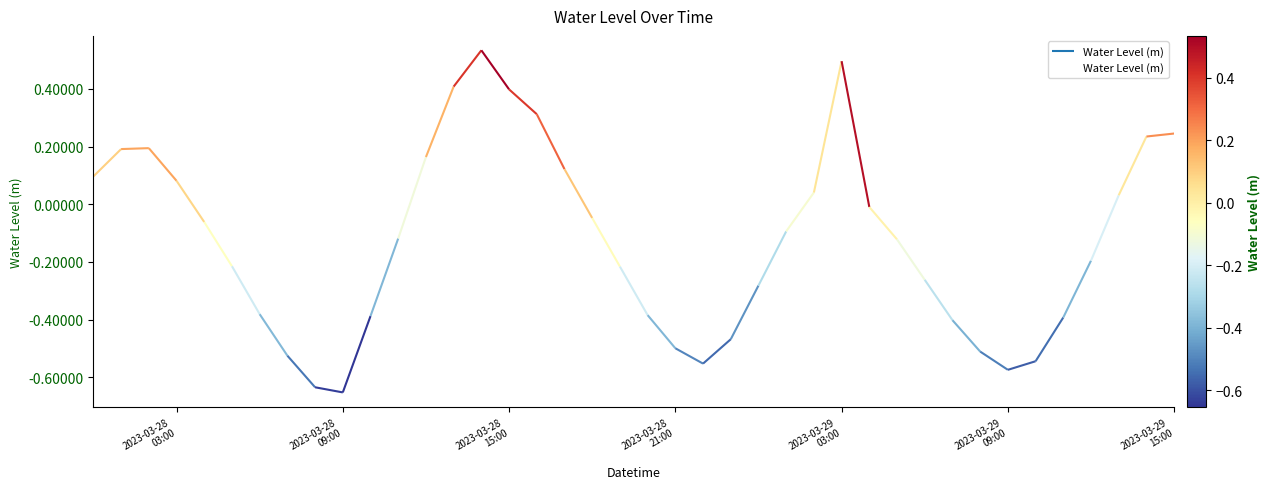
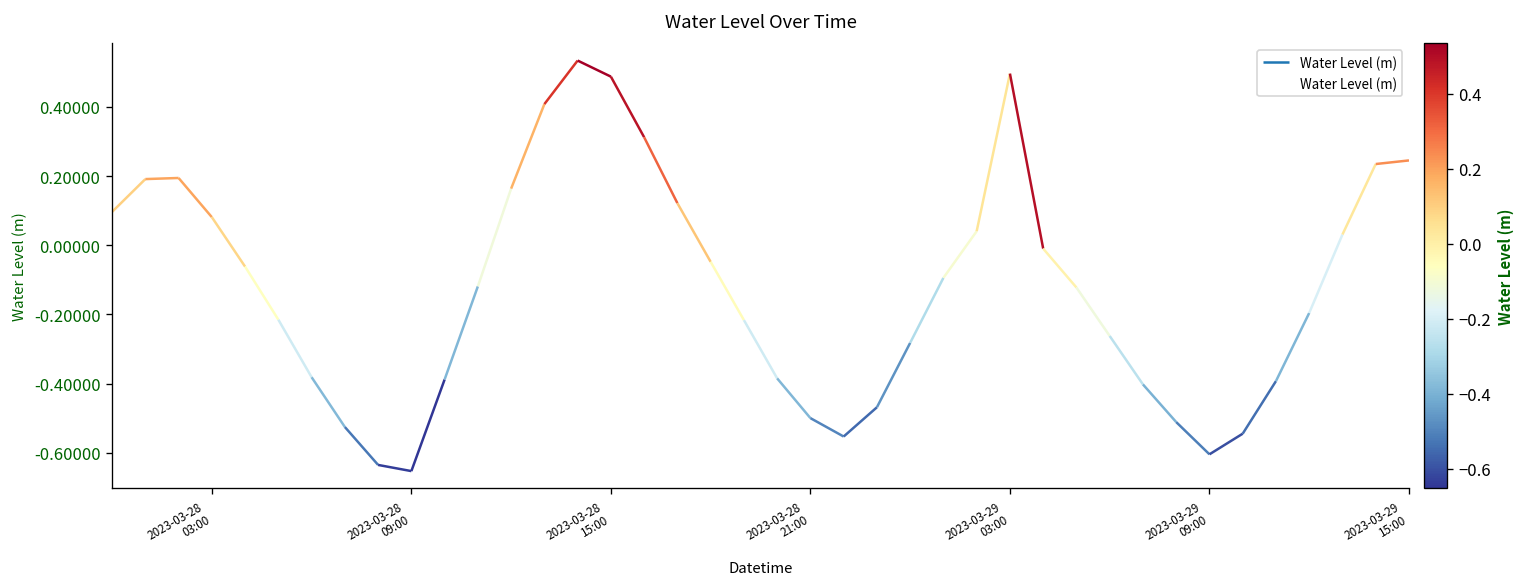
  {
    "2023-03-28 03:00": 0.08,
    "2023-03-28 09:00": -0.65,
-   "2023-03-28 15:00": 0.40,
+   "2023-03-28 15:00": 0.49,
    "2023-03-28 21:00": -0.50,
    "2023-03-29 03:00": 0.50,
-   "2023-03-29 09:00": -0.57,
+   "2023-03-29 09:00": -0.60,
    "2023-03-29 15:00": 0.25
  }
